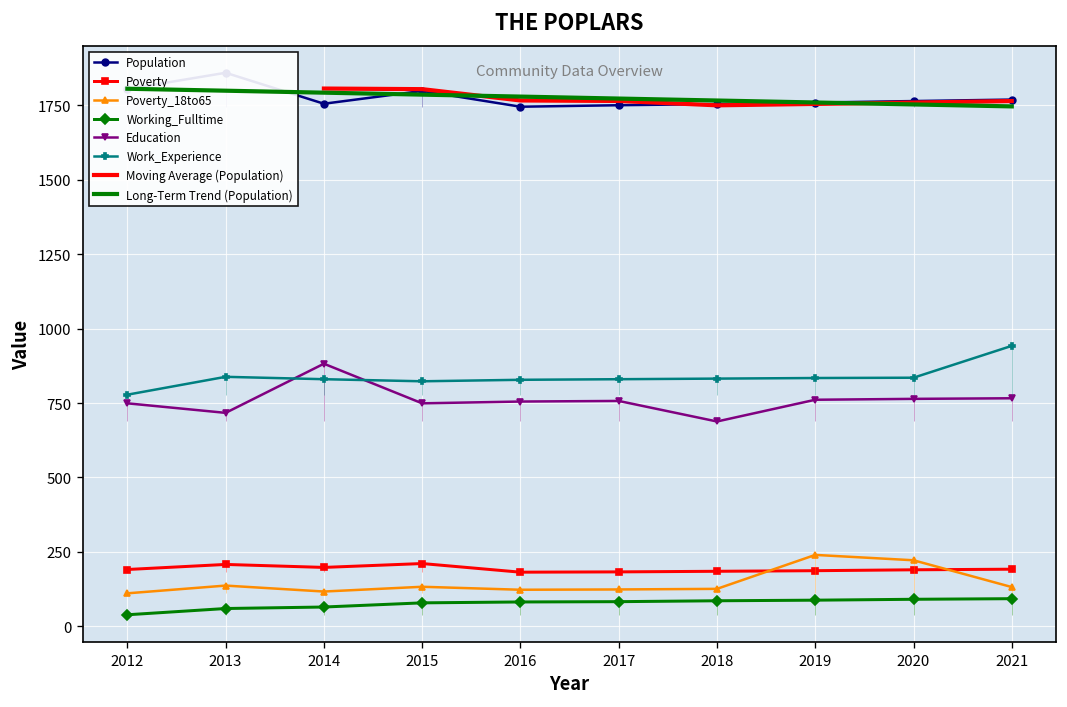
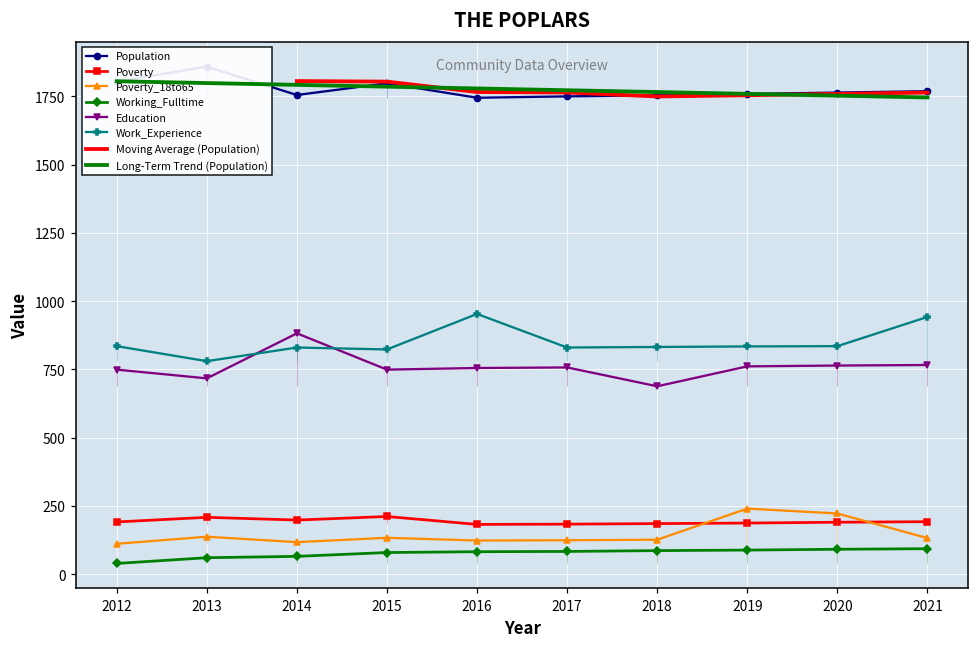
  {
    "Population": {
      "2014": 1760,
      "2016": 1750,
      "2017": 1750
    },
    "Poverty_18to65": {
      "2012": 110,
      "2013": 140,
      "2014": 120,
      "2015": 130,
      "2016": 120,
      "2017": 120,
      "2018": 130,
      "2019": 240,
      "2020": 220,
      "2021": 130
    },
    "Education": {
      "2012": 750,
      "2013": 720,
      "2014": 880,
      "2015": 750,
      "2016": 760,
      "2017": 760,
      "2018": 690,
      "2019": 760,
      "2020": 760,
      "2021": 770
    },
    "Work_Experience": {
-     "2012": 780,
-     "2013": 840,
+     "2012": 840,
+     "2013": 780,
      "2014": 830,
      "2015": 820,
-     "2016": 830,
+     "2016": 950,
      "2017": 830,
      "2018": 830,
      "2019": 830,
      "2020": 840,
      "2021": 940
    }
  }
